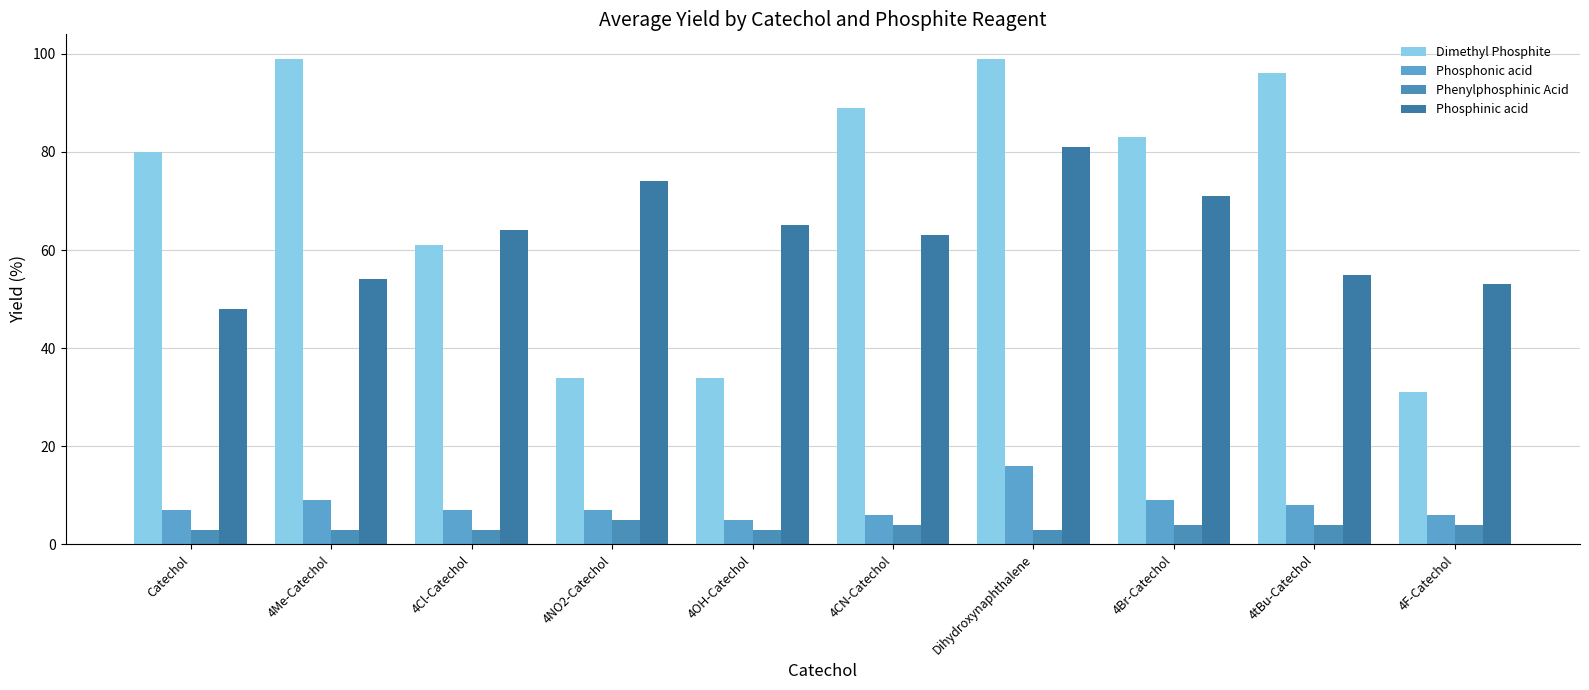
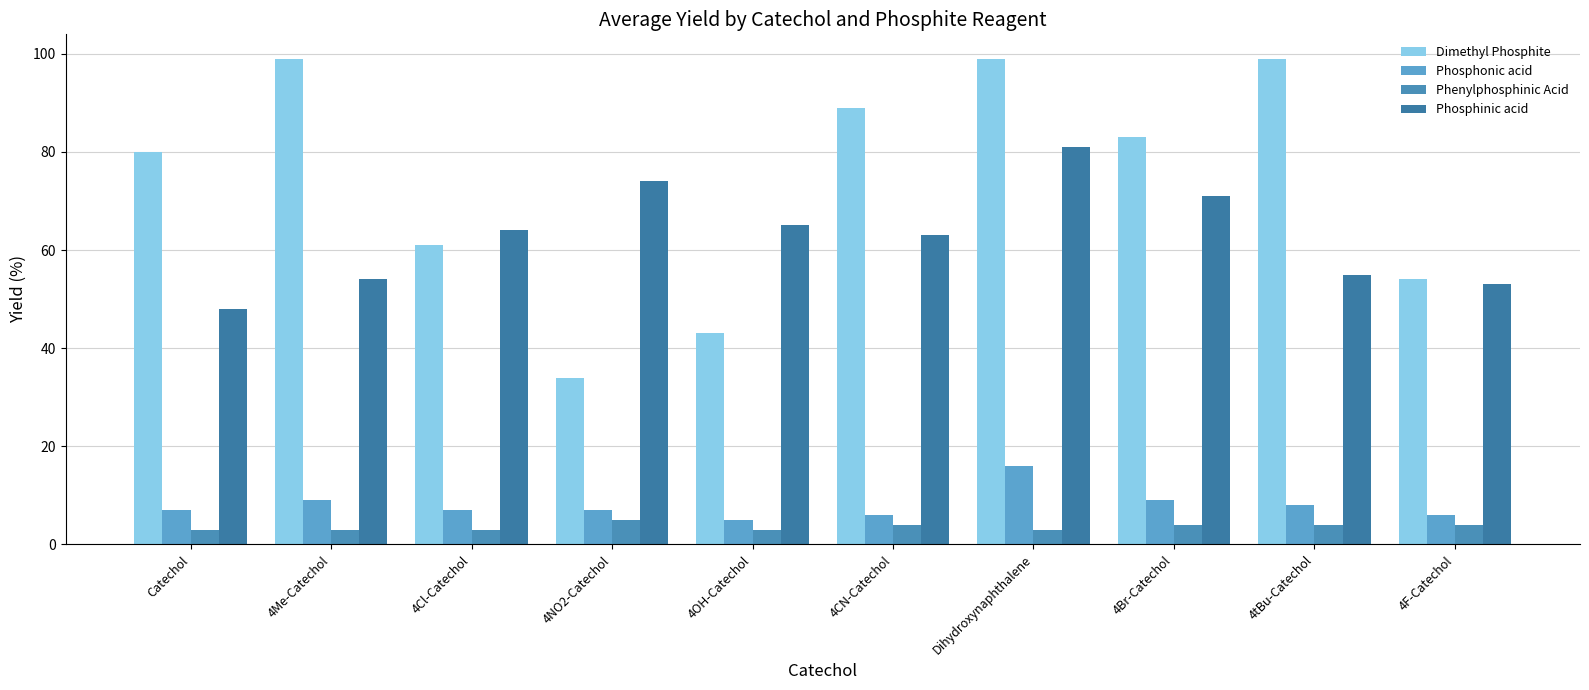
  {
    "Dimethyl Phosphite": {
      "Catechol": 80,
      "4Me-Catechol": 99,
      "4Cl-Catechol": 61,
      "4NO2-Catechol": 34,
-     "4OH-Catechol": 34,
+     "4OH-Catechol": 43,
      "4CN-Catechol": 89,
      "Dihydroxynaphthalene": 99,
      "4Br-Catechol": 83,
-     "4tBu-Catechol": 96,
-     "4F-Catechol": 31
+     "4tBu-Catechol": 99,
+     "4F-Catechol": 54
    }
  }
